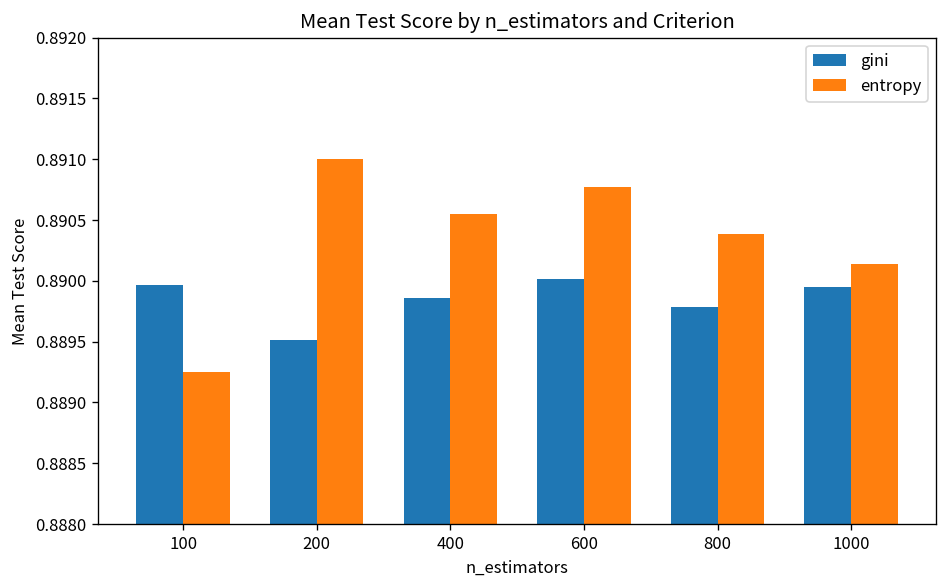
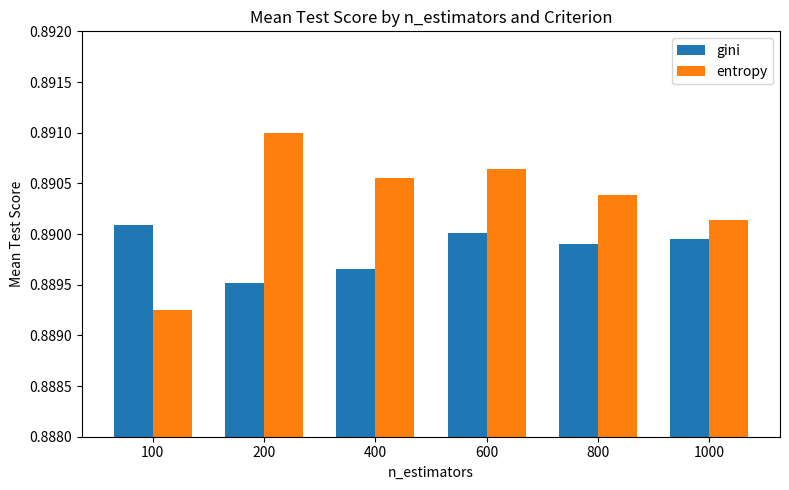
  {
    "gini": {
-     "100": 0.88997,
+     "100": 0.89009,
      "200": 0.88952,
-     "400": 0.88986,
+     "400": 0.88966,
      "600": 0.89001,
-     "800": 0.88978,
+     "800": 0.88990,
      "1000": 0.88995
    },
    "entropy": {
      "100": 0.88925,
      "200": 0.89100,
      "400": 0.89055,
-     "600": 0.89077,
+     "600": 0.89064,
      "800": 0.89039,
      "1000": 0.89014
    }
  }
